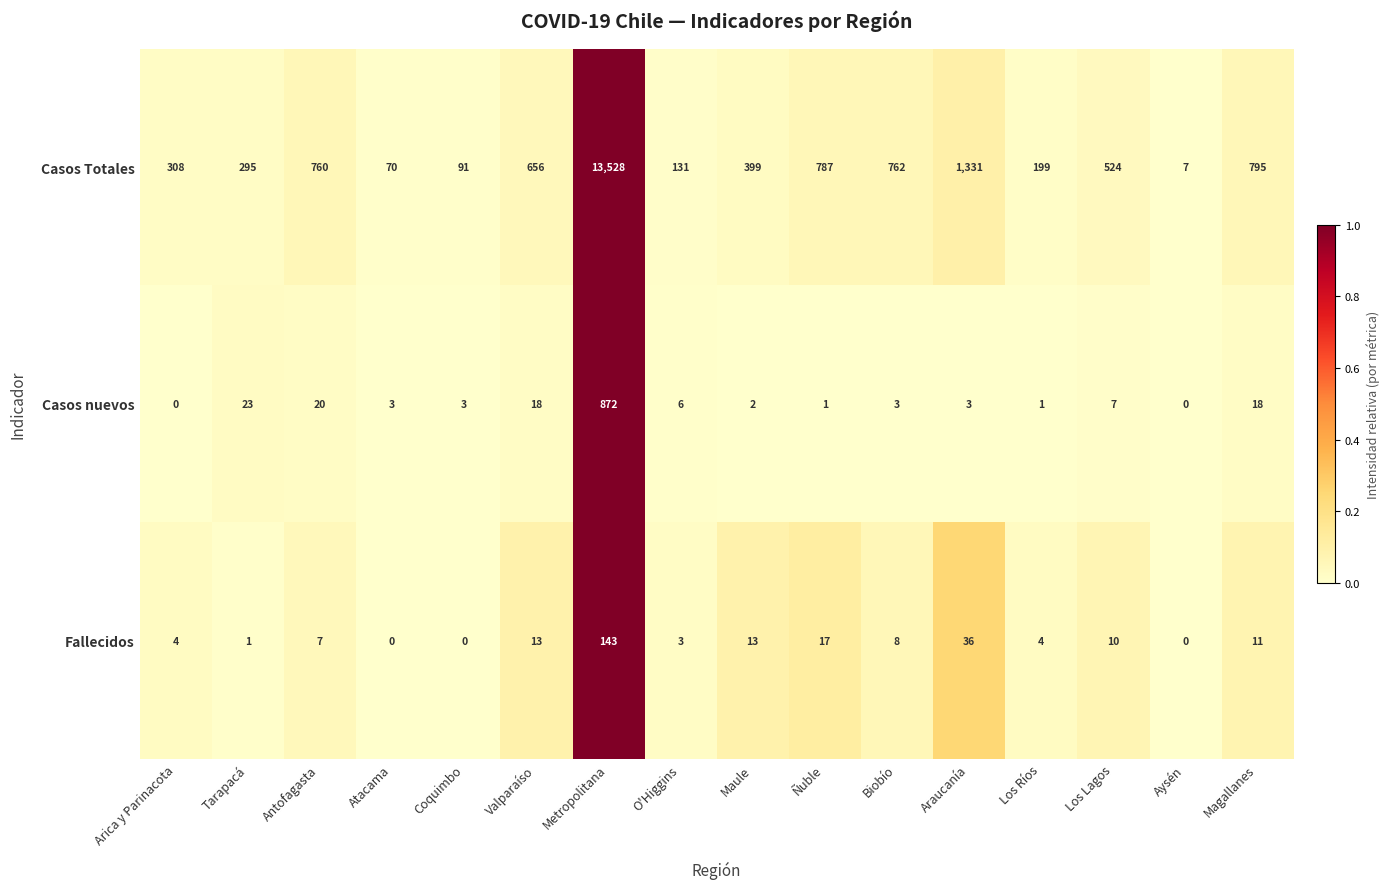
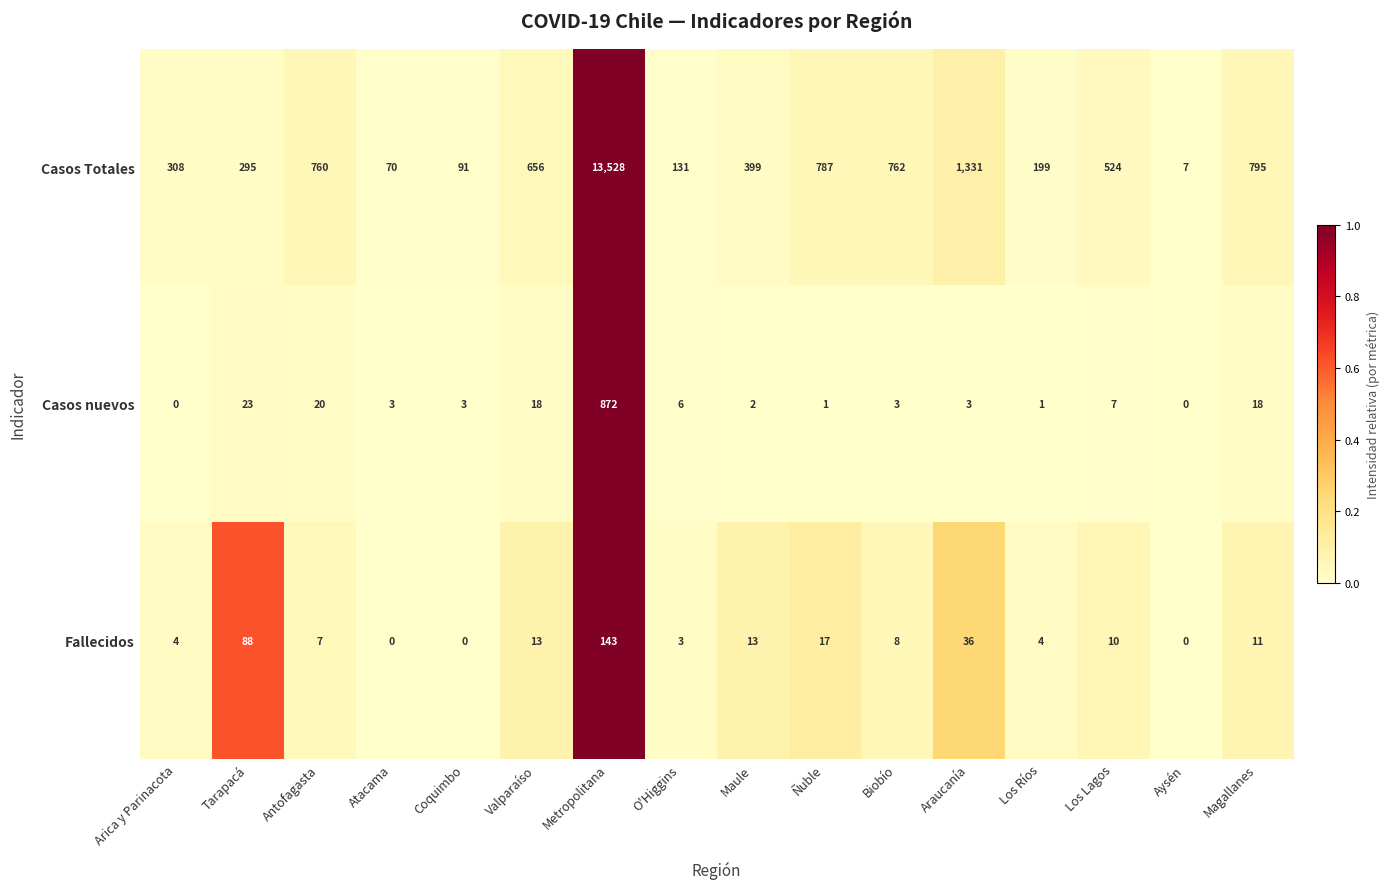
  {
    "Casos Totales": {
      "Arica y Parinacota": "308",
      "Tarapacá": "295",
      "Antofagasta": "760",
      "Atacama": "70",
      "Coquimbo": "91",
      "Valparaíso": "656",
      "Metropolitana": "13,528",
      "O'Higgins": "131",
      "Maule": "399",
      "Ñuble": "787",
      "Biobío": "762",
      "Araucanía": "1,331",
      "Los Ríos": "199",
      "Los Lagos": "524",
      "Aysén": "7",
      "Magallanes": "795"
    },
    "Casos nuevos": {
      "Arica y Parinacota": "0",
      "Tarapacá": "23",
      "Antofagasta": "20",
      "Atacama": "3",
      "Coquimbo": "3",
      "Valparaíso": "18",
      "Metropolitana": "872",
      "O'Higgins": "6",
      "Maule": "2",
      "Ñuble": "1",
      "Biobío": "3",
      "Araucanía": "3",
      "Los Ríos": "1",
      "Los Lagos": "7",
      "Aysén": "0",
      "Magallanes": "18"
    },
    "Fallecidos": {
      "Arica y Parinacota": "4",
-     "Tarapacá": "1",
+     "Tarapacá": "88",
      "Antofagasta": "7",
      "Atacama": "0",
      "Coquimbo": "0",
      "Valparaíso": "13",
      "Metropolitana": "143",
      "O'Higgins": "3",
      "Maule": "13",
      "Ñuble": "17",
      "Biobío": "8",
      "Araucanía": "36",
      "Los Ríos": "4",
      "Los Lagos": "10",
      "Aysén": "0",
      "Magallanes": "11"
    }
  }
